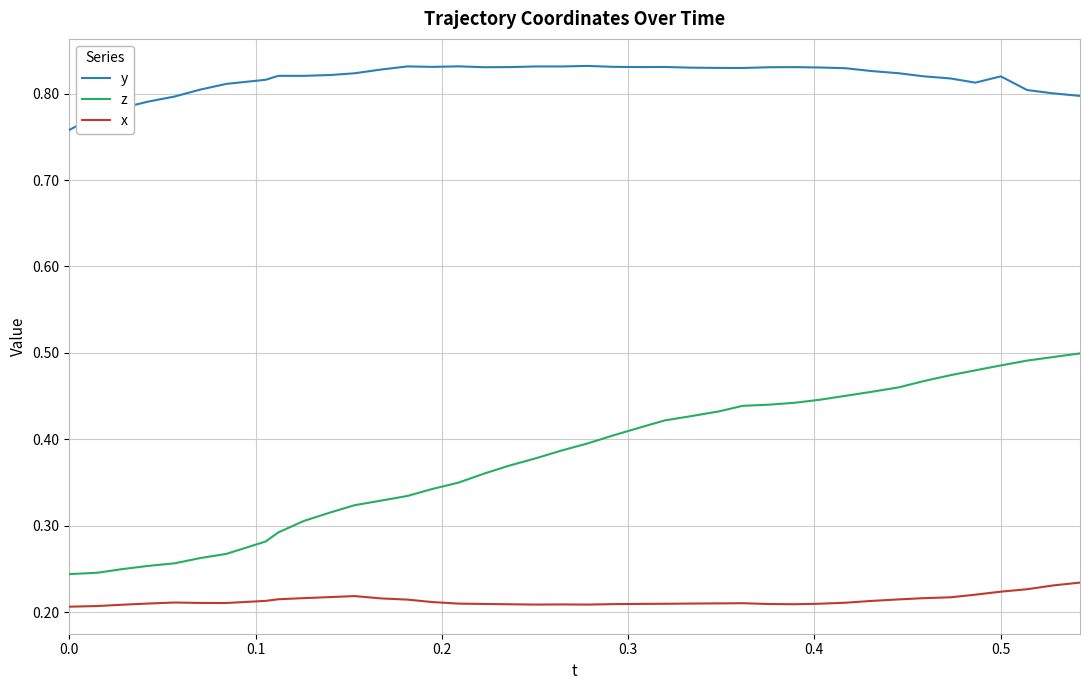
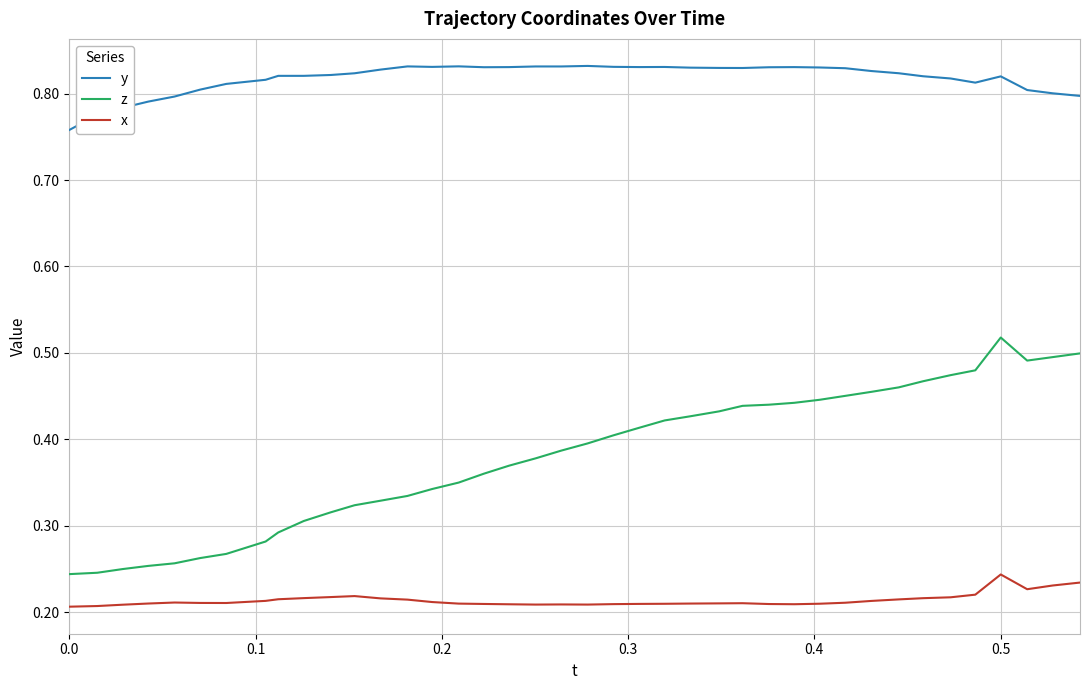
  {
    "y": {
      "0.0": 0.76,
      "0.5": 0.82
    },
    "z": {
      "0.0": 0.24,
-     "0.5": 0.49
+     "0.5": 0.52
    },
    "x": {
      "0.0": 0.21,
-     "0.5": 0.22
+     "0.5": 0.24
    }
  }
